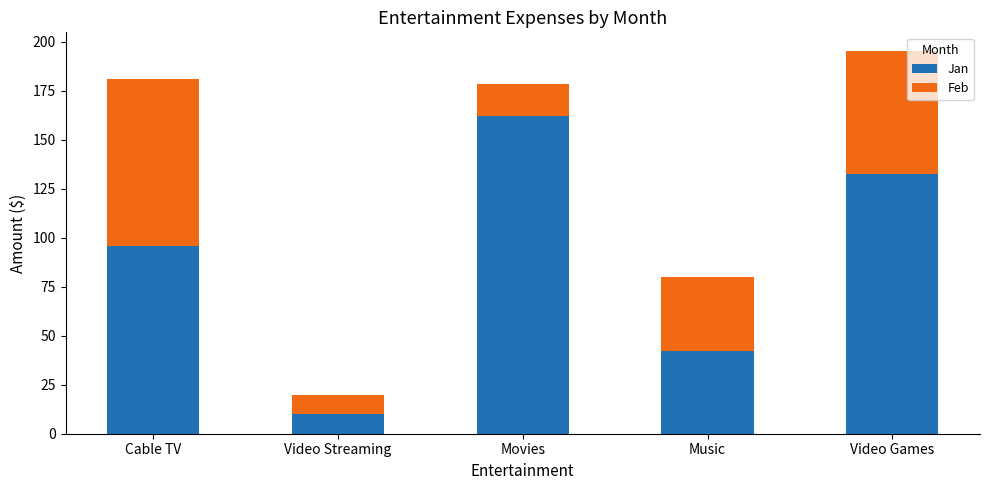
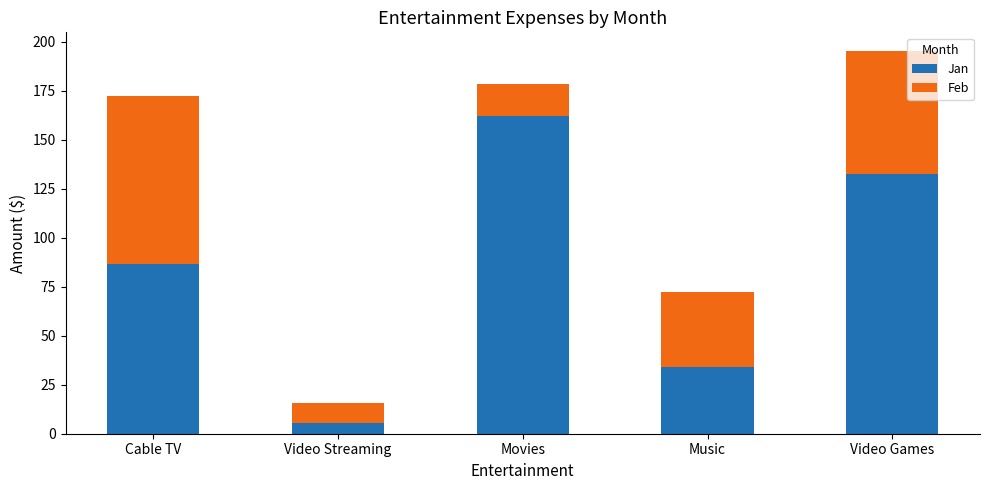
  {
    "Jan": {
-     "Cable TV": 96,
-     "Video Streaming": 10,
+     "Cable TV": 87,
+     "Video Streaming": 6,
      "Movies": 162,
-     "Music": 42,
+     "Music": 34,
      "Video Games": 132
    },
    "Feb": {
      "Cable TV": 85,
      "Video Streaming": 10,
      "Movies": 16,
      "Music": 38,
      "Video Games": 63
    }
  }
